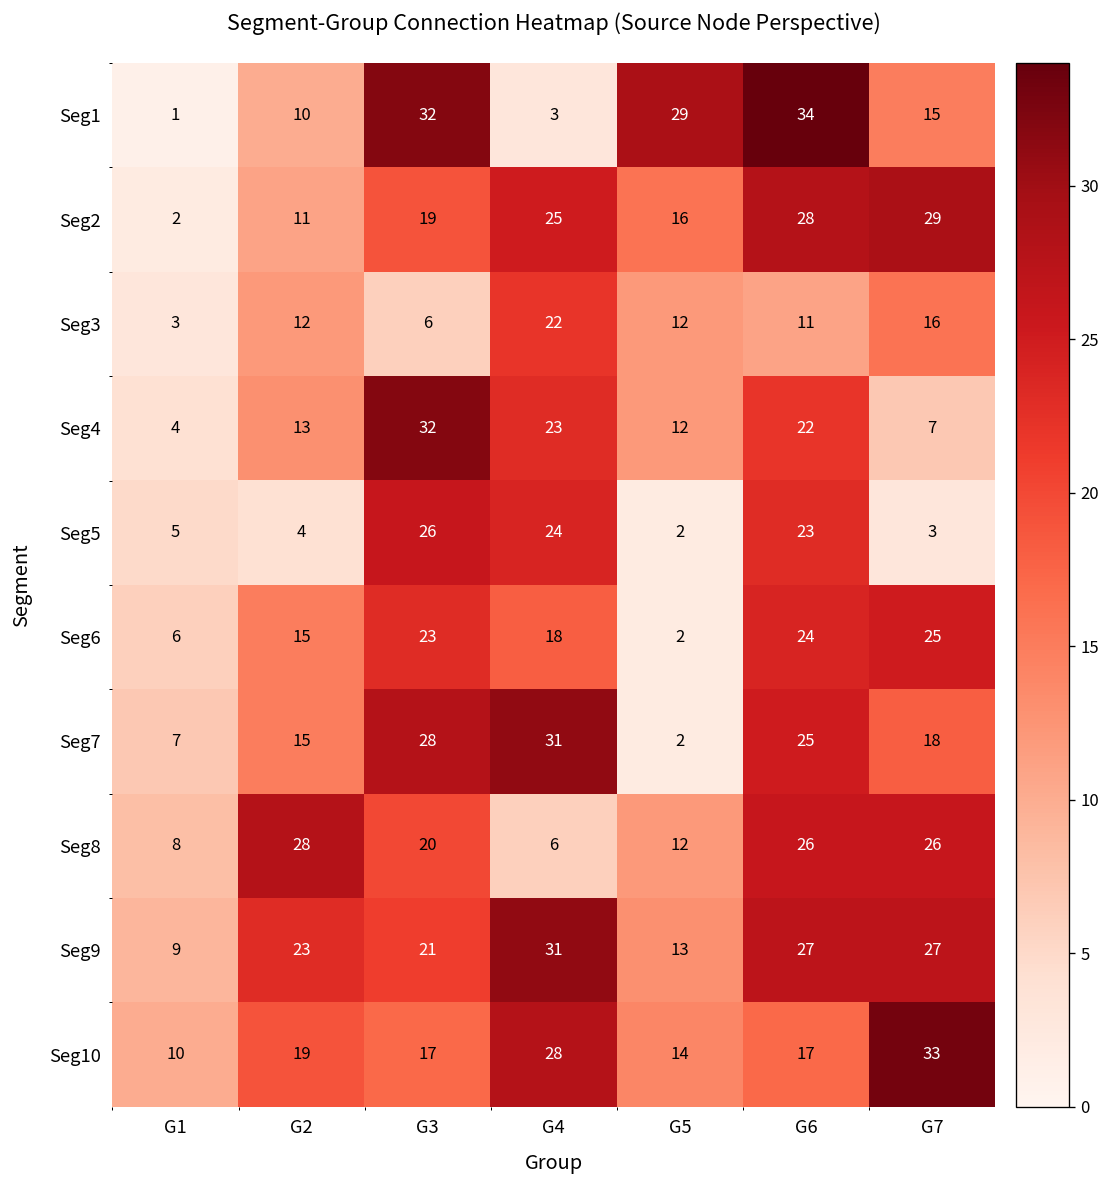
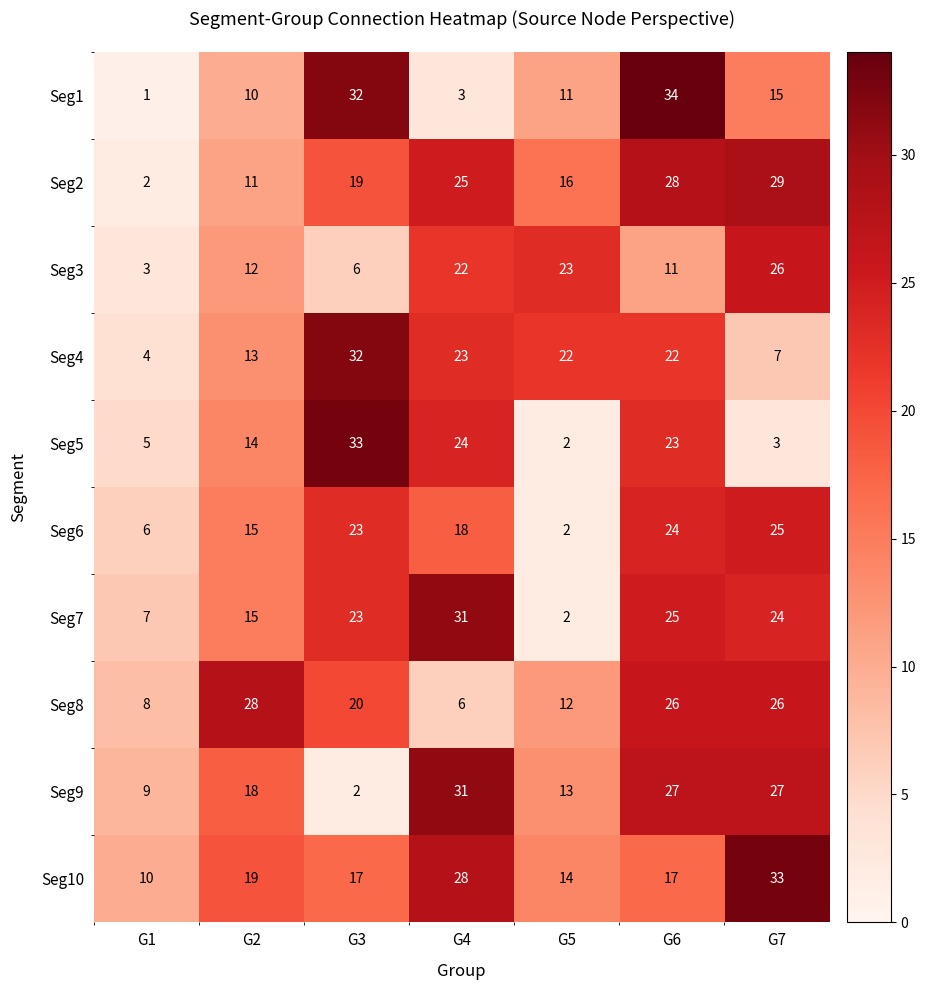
  {
    "Seg1": {
      "G1": 1,
      "G2": 10,
      "G3": 32,
      "G4": 3,
-     "G5": 29,
+     "G5": 11,
      "G6": 34,
      "G7": 15
    },
    "Seg2": {
      "G1": 2,
      "G2": 11,
      "G3": 19,
      "G4": 25,
      "G5": 16,
      "G6": 28,
      "G7": 29
    },
    "Seg3": {
      "G1": 3,
      "G2": 12,
      "G3": 6,
      "G4": 22,
-     "G5": 12,
+     "G5": 23,
      "G6": 11,
-     "G7": 16
+     "G7": 26
    },
    "Seg4": {
      "G1": 4,
      "G2": 13,
      "G3": 32,
      "G4": 23,
-     "G5": 12,
+     "G5": 22,
      "G6": 22,
      "G7": 7
    },
    "Seg5": {
      "G1": 5,
-     "G2": 4,
-     "G3": 26,
+     "G2": 14,
+     "G3": 33,
      "G4": 24,
      "G5": 2,
      "G6": 23,
      "G7": 3
    },
    "Seg6": {
      "G1": 6,
      "G2": 15,
      "G3": 23,
      "G4": 18,
      "G5": 2,
      "G6": 24,
      "G7": 25
    },
    "Seg7": {
      "G1": 7,
      "G2": 15,
-     "G3": 28,
+     "G3": 23,
      "G4": 31,
      "G5": 2,
      "G6": 25,
-     "G7": 18
+     "G7": 24
    },
    "Seg8": {
      "G1": 8,
      "G2": 28,
      "G3": 20,
      "G4": 6,
      "G5": 12,
      "G6": 26,
      "G7": 26
    },
    "Seg9": {
      "G1": 9,
-     "G2": 23,
-     "G3": 21,
+     "G2": 18,
+     "G3": 2,
      "G4": 31,
      "G5": 13,
      "G6": 27,
      "G7": 27
    },
    "Seg10": {
      "G1": 10,
      "G2": 19,
      "G3": 17,
      "G4": 28,
      "G5": 14,
      "G6": 17,
      "G7": 33
    }
  }
